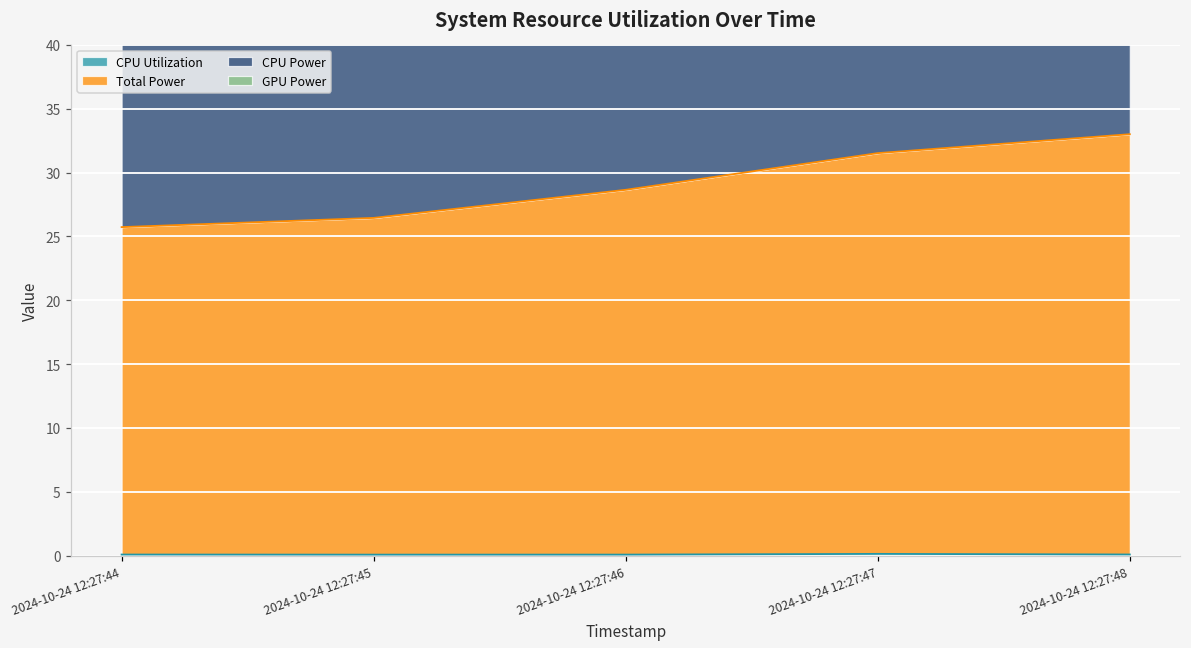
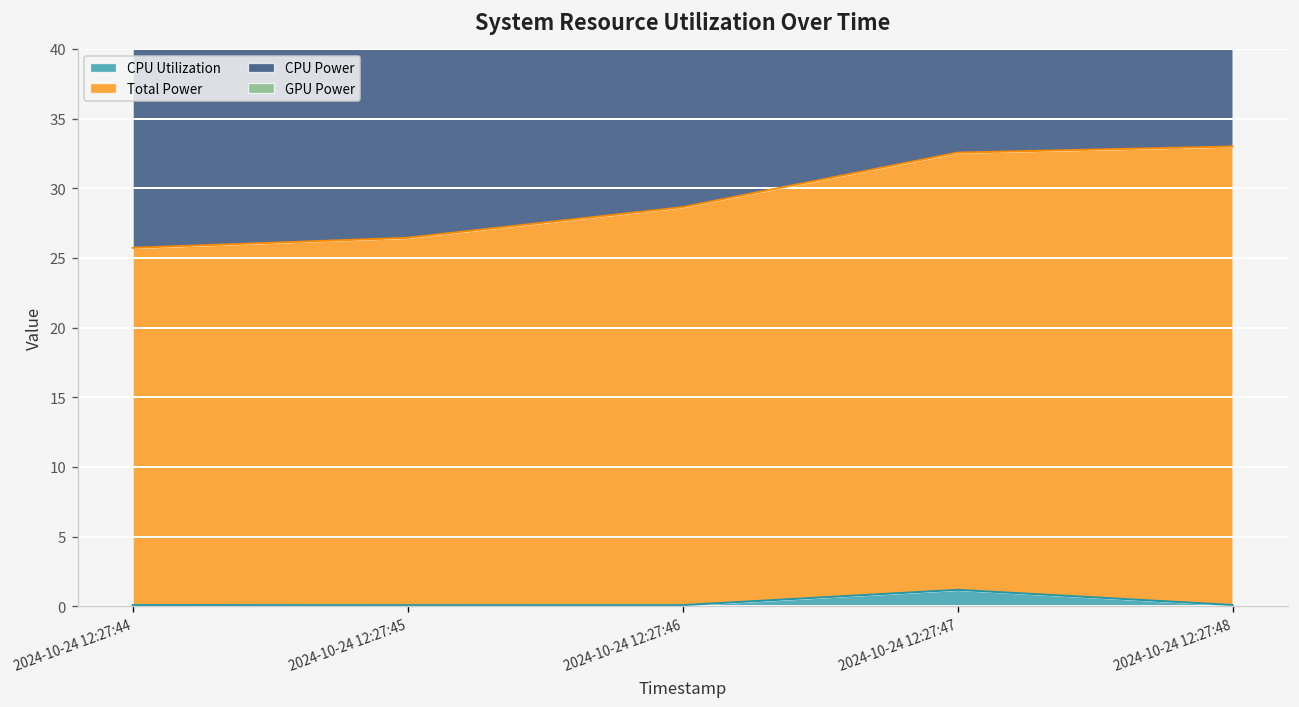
  {
    "CPU Utilization": {
      "2024-10-24 12:27:44": 0.1,
      "2024-10-24 12:27:45": 0.1,
      "2024-10-24 12:27:46": 0.1,
-     "2024-10-24 12:27:47": 0.1,
+     "2024-10-24 12:27:47": 1.2,
      "2024-10-24 12:27:48": 0.1
    },
    "Total Power": {
      "2024-10-24 12:27:44": 25.6,
      "2024-10-24 12:27:45": 26.4,
      "2024-10-24 12:27:46": 28.6,
      "2024-10-24 12:27:47": 31.4,
      "2024-10-24 12:27:48": 32.9
    }
  }
